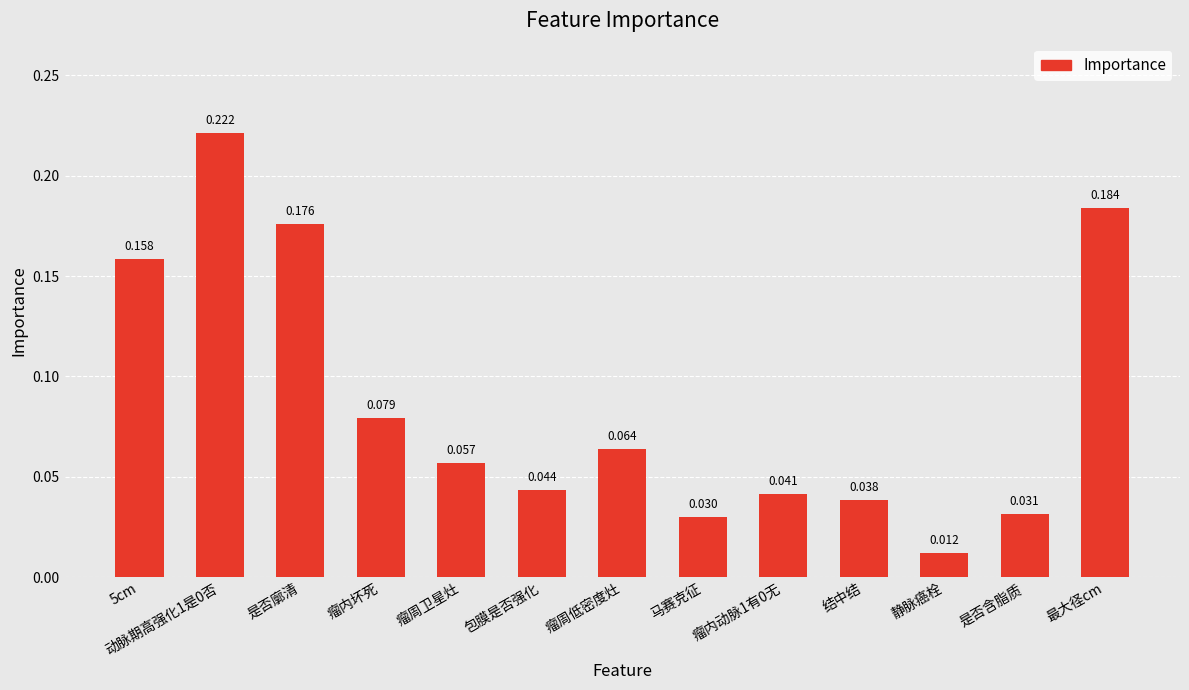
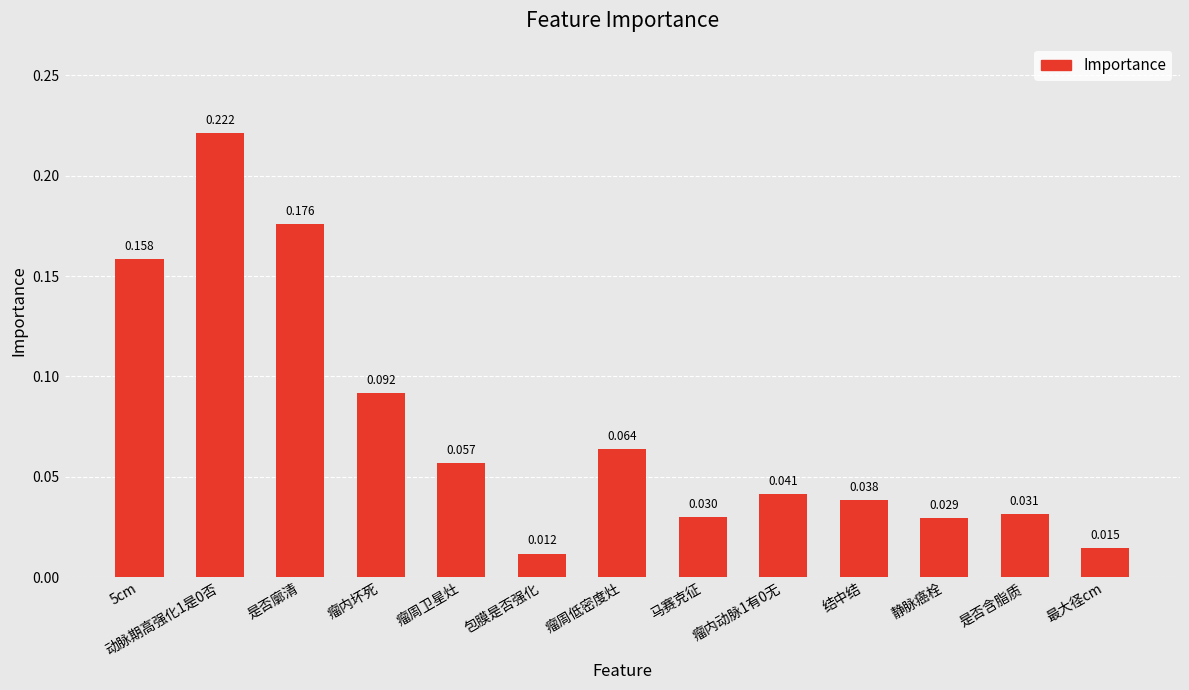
  {
    "5cm": 0.158,
    "动脉期高强化1是0否": 0.222,
    "是否廓清": 0.176,
-   "瘤内坏死": 0.079,
+   "瘤内坏死": 0.092,
    "瘤周卫星灶": 0.057,
-   "包膜是否强化": 0.044,
+   "包膜是否强化": 0.012,
    "瘤周低密度灶": 0.064,
    "马赛克征": 0.030,
    "瘤内动脉1有0无": 0.041,
    "结中结": 0.038,
-   "静脉癌栓": 0.012,
+   "静脉癌栓": 0.029,
    "是否含脂质": 0.031,
-   "最大径cm": 0.184
+   "最大径cm": 0.015
  }
